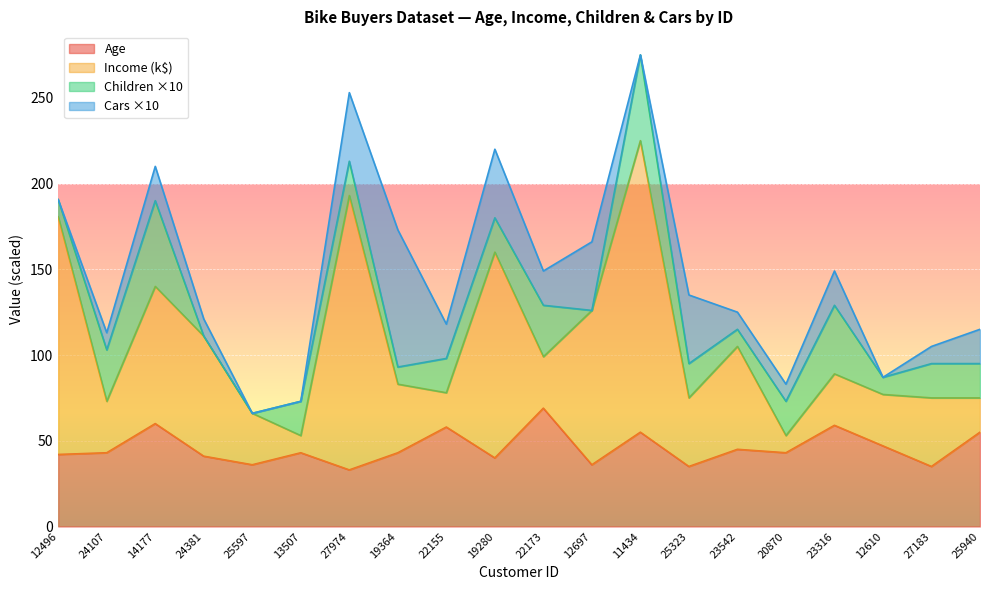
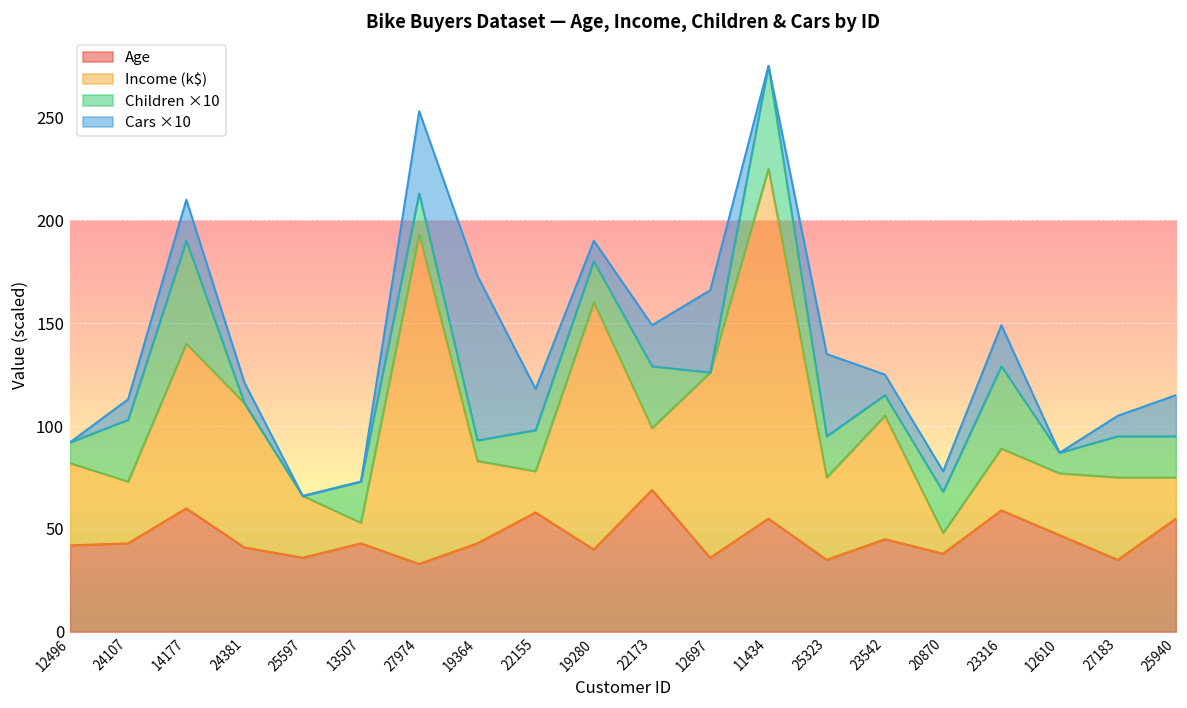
  {
    "Age": {
      "12496": 42,
      "24107": 43,
      "14177": 60,
      "24381": 41,
      "25597": 36,
      "13507": 43,
      "27974": 33,
      "19364": 43,
      "22155": 58,
      "19280": 40,
      "22173": 69,
      "12697": 36,
      "11434": 55,
      "25323": 35,
      "23542": 45,
-     "20870": 43,
+     "20870": 38,
      "23316": 59,
      "12610": 47,
      "27183": 35,
      "25940": 55
    },
    "Income (k$)": {
-     "12496": 139,
+     "12496": 40,
      "24107": 30,
      "14177": 80,
      "13507": 10,
      "27974": 160,
      "19364": 40,
      "22155": 20,
      "19280": 120,
      "22173": 30,
      "11434": 170,
      "25323": 40,
      "23542": 60,
      "20870": 10,
      "23316": 30,
      "12610": 30,
      "27183": 40,
      "25940": 20
    },
    "Children ×10": {
      "24107": 30,
      "14177": 50,
      "27974": 20,
      "19364": 10,
      "22155": 20,
      "19280": 20,
      "22173": 30,
      "25323": 20,
      "23542": 10,
      "20870": 20,
      "23316": 40,
      "27183": 20,
      "25940": 20
    },
    "Cars ×10": {
      "24107": 10,
      "14177": 20,
      "24381": 10,
      "27974": 40,
      "19364": 80,
      "22155": 20,
-     "19280": 40,
+     "19280": 10,
      "22173": 20,
      "12697": 40,
      "25323": 40,
      "23542": 10,
      "20870": 10,
      "23316": 20,
      "27183": 10,
      "25940": 20
    }
  }
